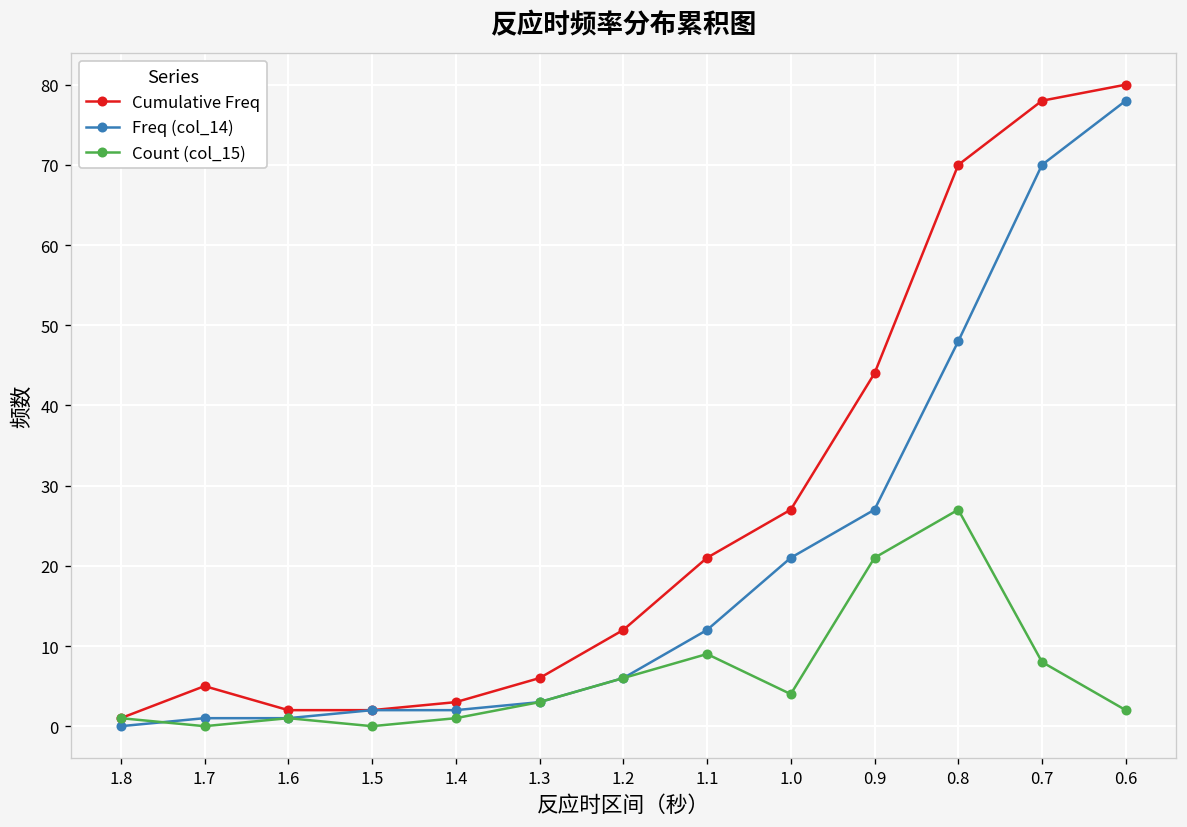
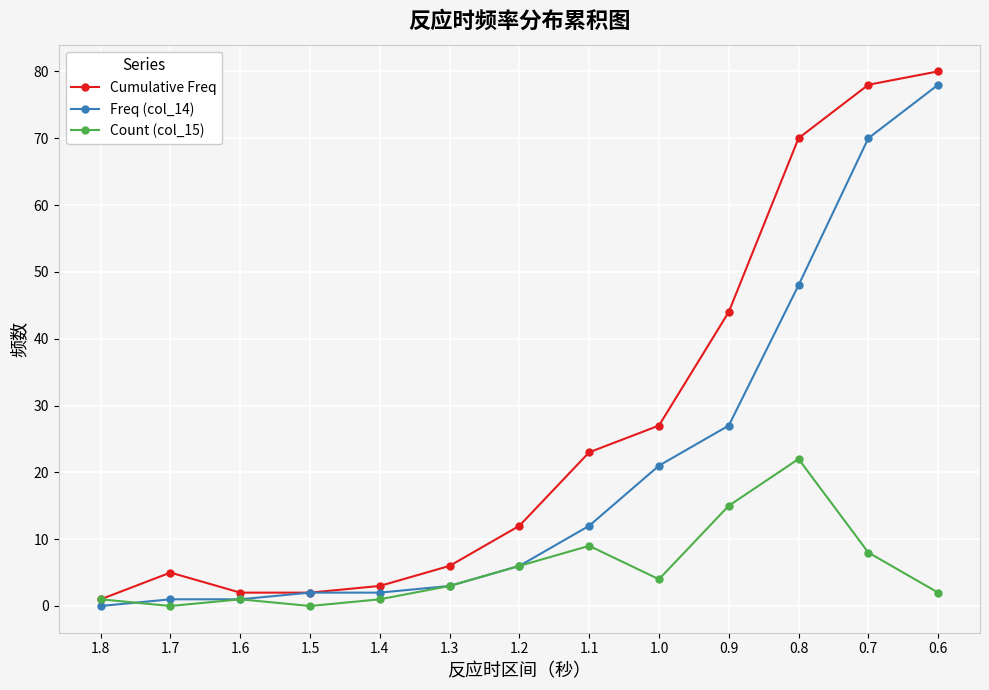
  {
    "Cumulative Freq": {
      "1.7": 5,
      "1.6": 2,
      "1.4": 3,
      "1.3": 6,
      "1.2": 12,
-     "1.1": 21,
+     "1.1": 23,
      "1.0": 27,
      "0.9": 44,
      "0.8": 70,
      "0.7": 78,
      "0.6": 80
    },
    "Freq (col_14)": {
      "1.8": 0,
      "1.7": 1,
      "1.4": 2,
      "1.1": 12,
      "1.0": 21,
      "0.9": 27,
      "0.8": 48,
      "0.7": 70,
      "0.6": 78
    },
    "Count (col_15)": {
      "1.7": 0,
      "1.5": 0,
      "1.4": 1,
      "1.1": 9,
      "1.0": 4,
-     "0.9": 21,
-     "0.8": 27,
+     "0.9": 15,
+     "0.8": 22,
      "0.7": 8,
      "0.6": 2
    }
  }
